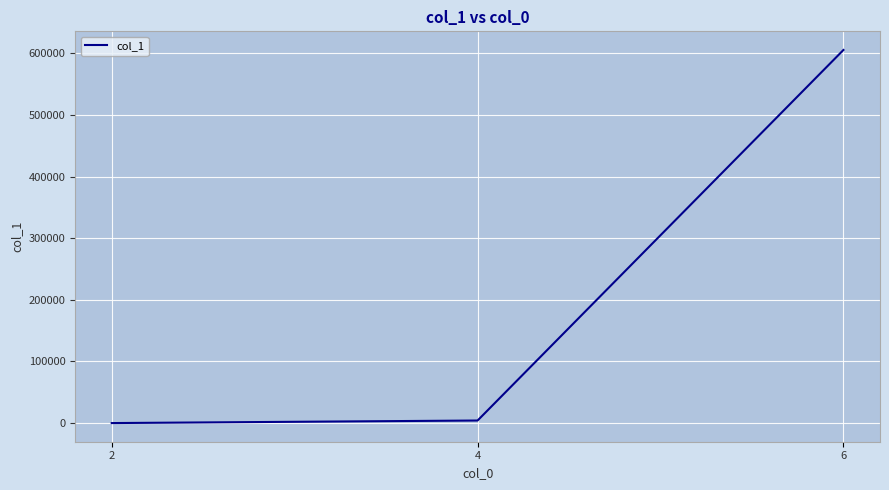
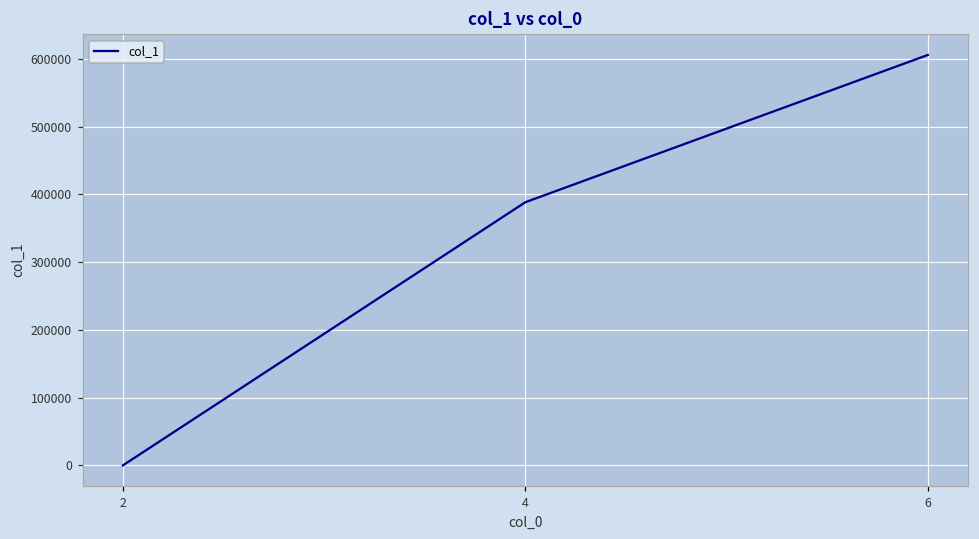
  {
    "2": 0,
-   "4": 0,
+   "4": 390000,
    "6": 610000
  }
